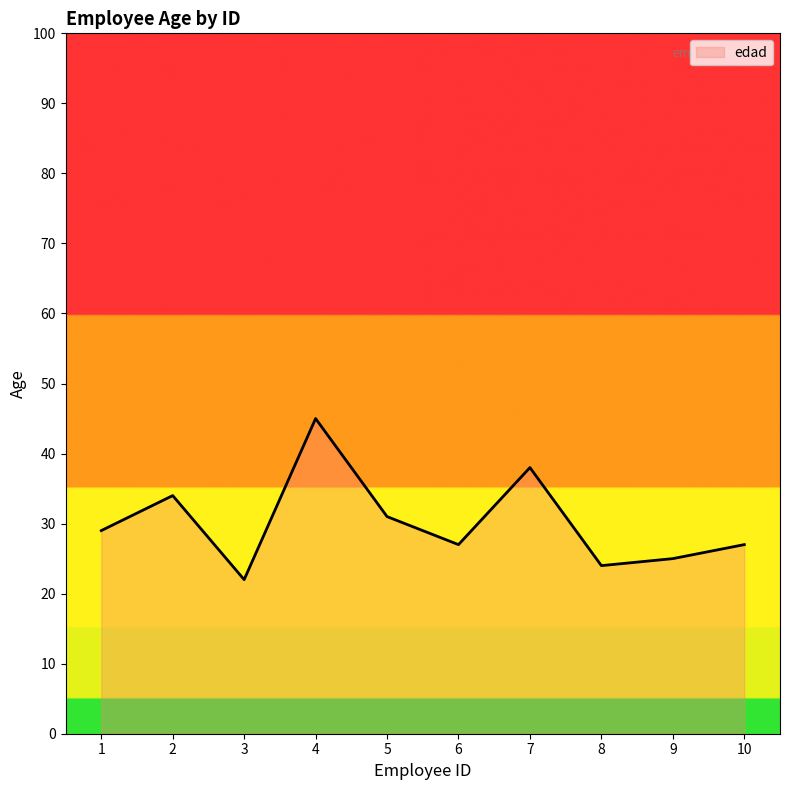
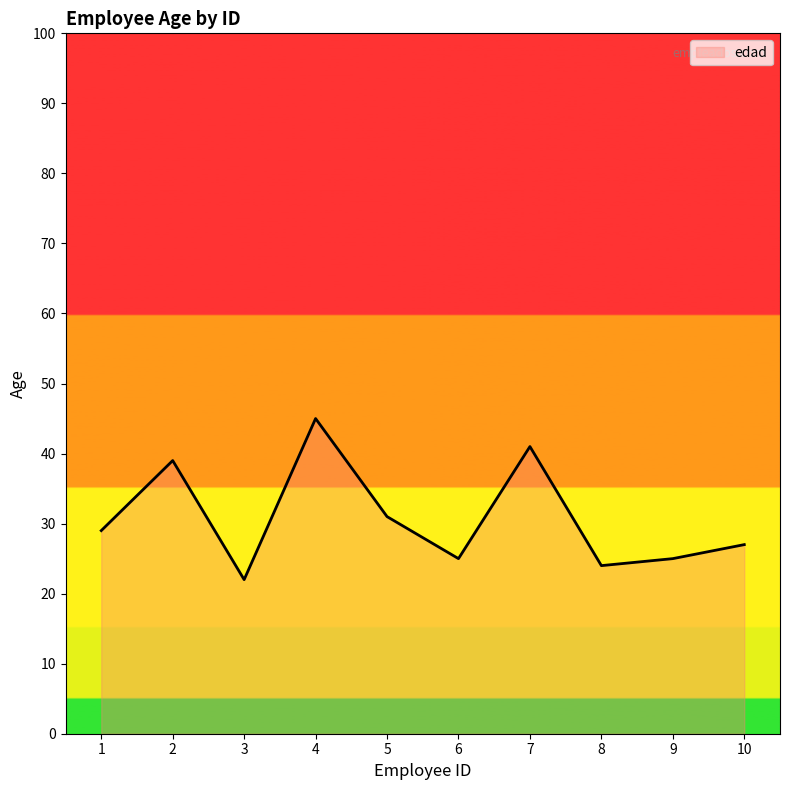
  {
    "1": 29,
-   "2": 34,
+   "2": 39,
    "3": 22,
    "4": 45,
    "5": 31,
-   "6": 27,
-   "7": 38,
+   "6": 25,
+   "7": 41,
    "8": 24,
    "9": 25,
    "10": 27
  }
